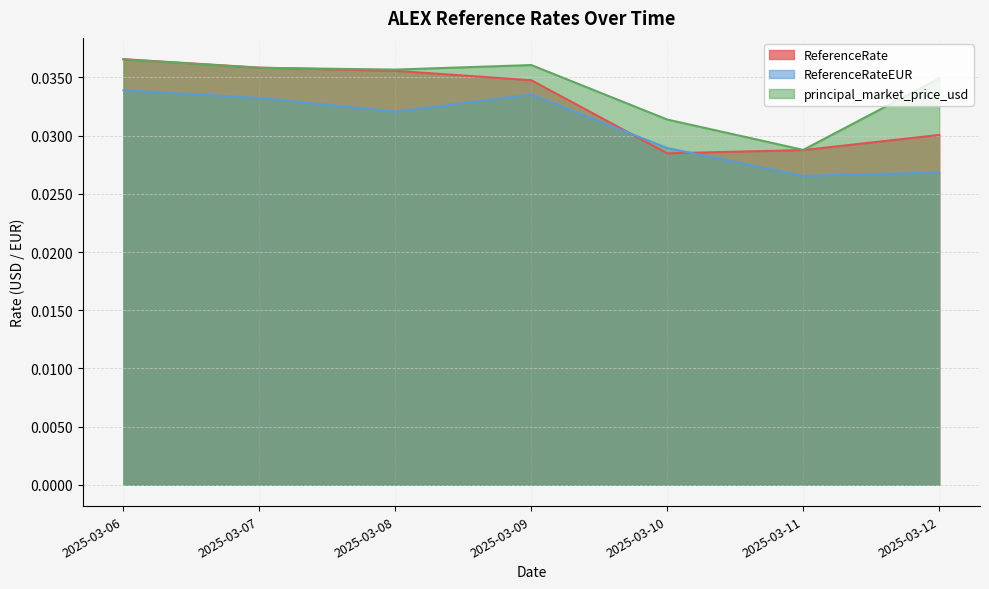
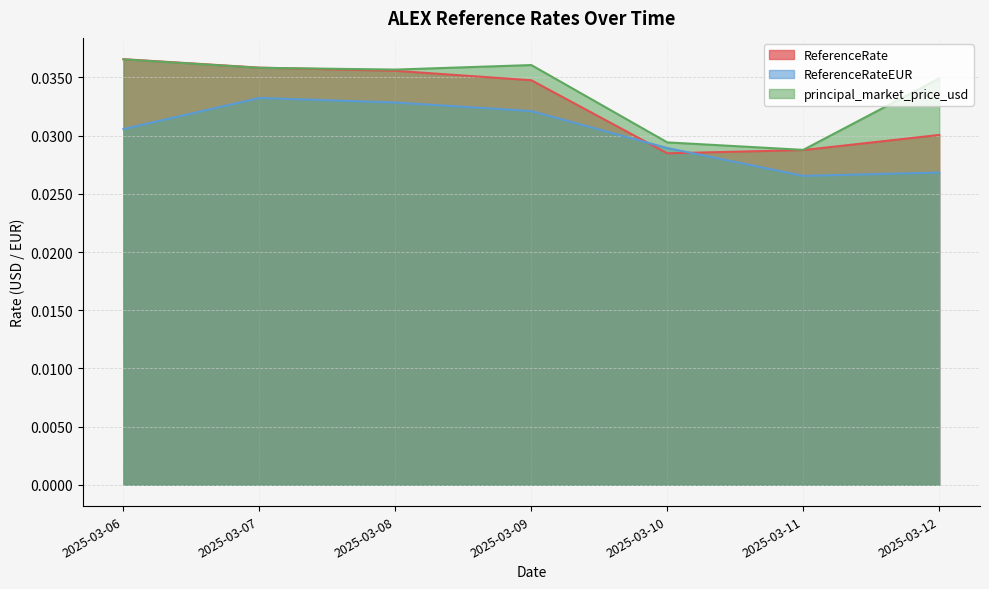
  {
    "ReferenceRate": {
      "2025-03-09": 0.0348,
      "2025-03-10": 0.0285,
      "2025-03-12": 0.0301
    },
    "ReferenceRateEUR": {
-     "2025-03-06": 0.0339,
+     "2025-03-06": 0.0306,
      "2025-03-07": 0.0332,
-     "2025-03-08": 0.0321,
-     "2025-03-09": 0.0335,
+     "2025-03-08": 0.0328,
+     "2025-03-09": 0.0321,
      "2025-03-10": 0.0289,
      "2025-03-11": 0.0265,
      "2025-03-12": 0.0268
    },
    "principal_market_price_usd": {
      "2025-03-09": 0.0361,
-     "2025-03-10": 0.0314
+     "2025-03-10": 0.0294
    }
  }
